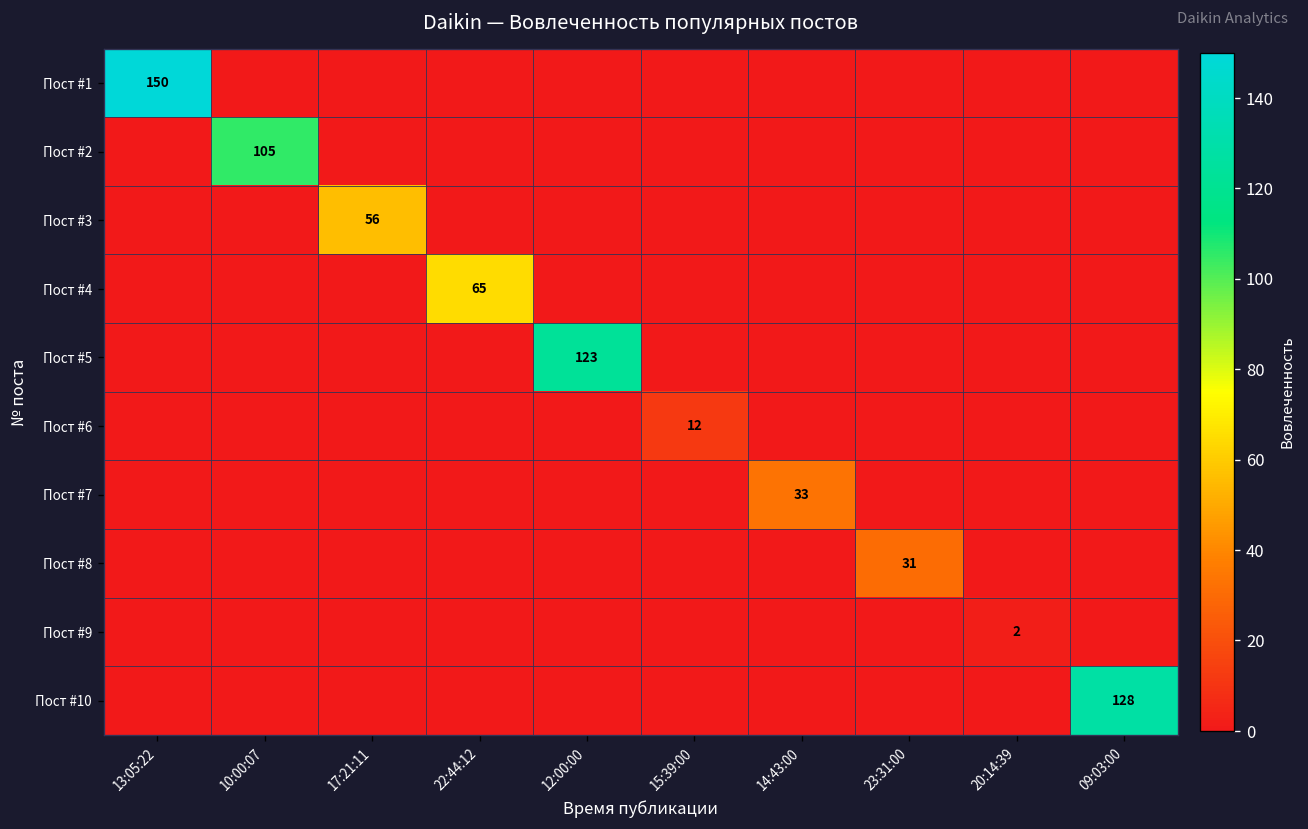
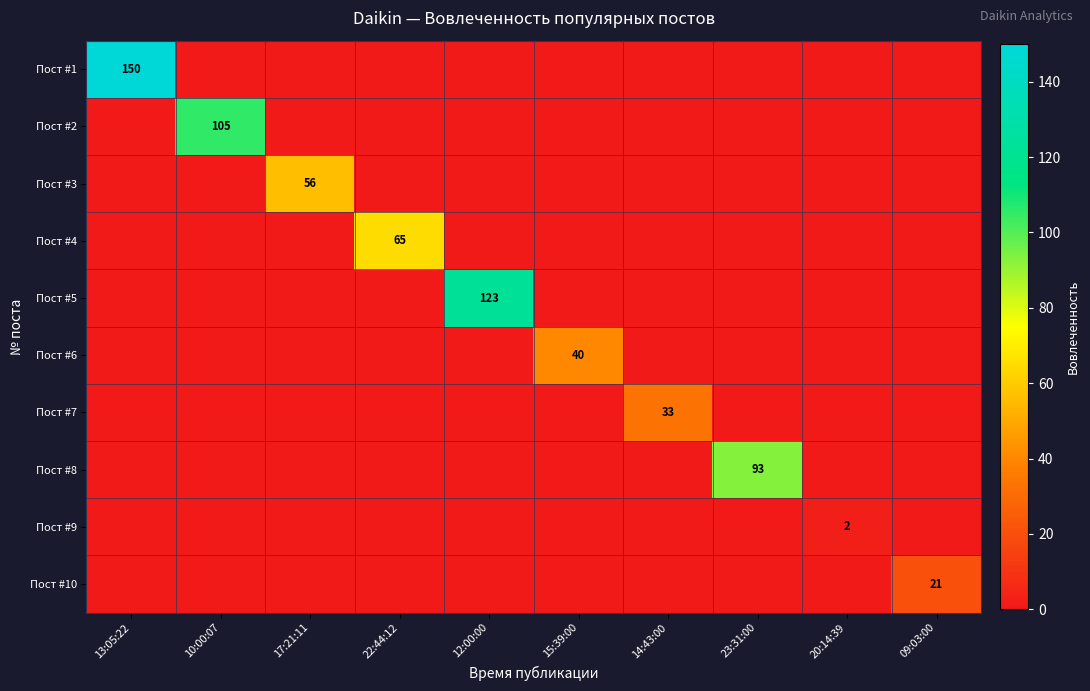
  {
    "Пост #1": {
      "13:05:22": 150
    },
    "Пост #2": {
      "10:00:07": 105
    },
    "Пост #3": {
      "17:21:11": 56
    },
    "Пост #4": {
      "22:44:12": 65
    },
    "Пост #5": {
      "12:00:00": 123
    },
    "Пост #6": {
-     "15:39:00": 12
+     "15:39:00": 40
    },
    "Пост #7": {
      "14:43:00": 33
    },
    "Пост #8": {
-     "23:31:00": 31
+     "23:31:00": 93
    },
    "Пост #9": {
      "20:14:39": 2
    },
    "Пост #10": {
-     "09:03:00": 128
+     "09:03:00": 21
    }
  }
